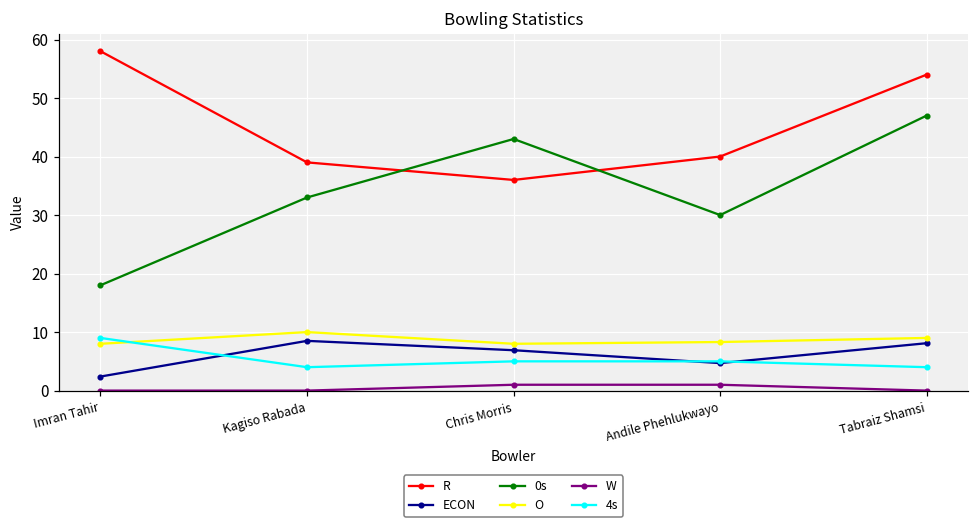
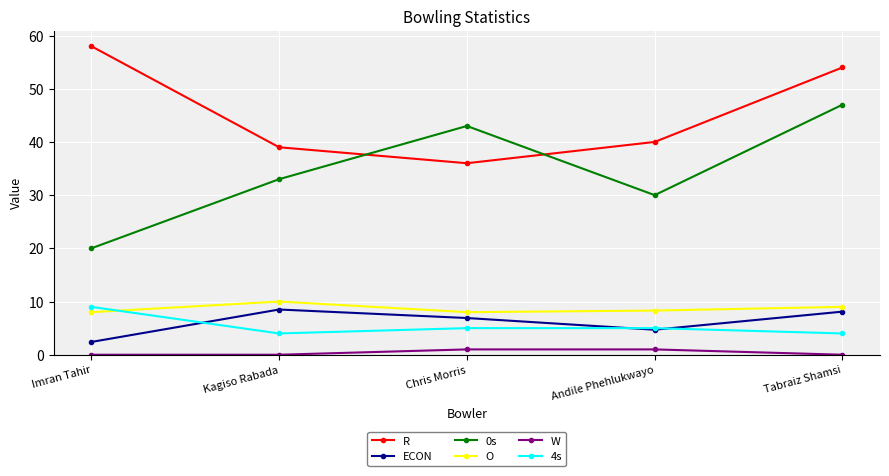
  {
    "R": {
      "Imran Tahir": 58,
      "Kagiso Rabada": 39,
      "Chris Morris": 36,
      "Andile Phehlukwayo": 40,
      "Tabraiz Shamsi": 54
    },
    "ECON": {
      "Imran Tahir": 2,
      "Kagiso Rabada": 9,
      "Chris Morris": 7,
      "Tabraiz Shamsi": 8
    },
    "0s": {
-     "Imran Tahir": 18,
+     "Imran Tahir": 20,
      "Kagiso Rabada": 33,
      "Chris Morris": 43,
      "Andile Phehlukwayo": 30,
      "Tabraiz Shamsi": 47
    },
    "O": {
      "Imran Tahir": 8,
      "Kagiso Rabada": 10,
      "Chris Morris": 8,
      "Andile Phehlukwayo": 8,
      "Tabraiz Shamsi": 9
    },
    "W": {
      "Imran Tahir": 0,
      "Kagiso Rabada": 0,
      "Chris Morris": 1,
      "Andile Phehlukwayo": 1,
      "Tabraiz Shamsi": 0
    },
    "4s": {
      "Imran Tahir": 9,
      "Kagiso Rabada": 4,
      "Chris Morris": 5,
      "Tabraiz Shamsi": 4
    }
  }
